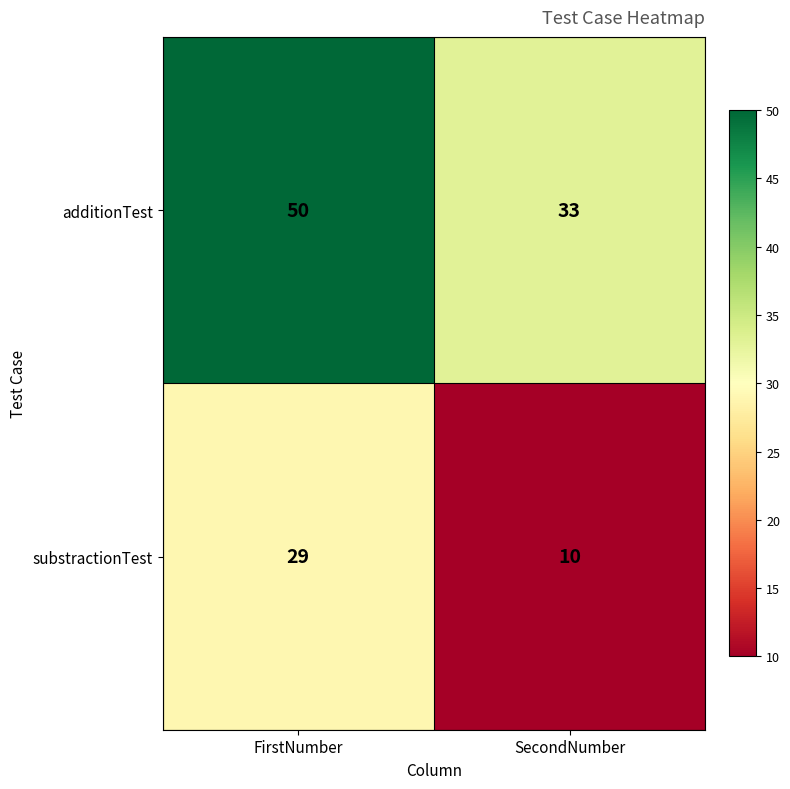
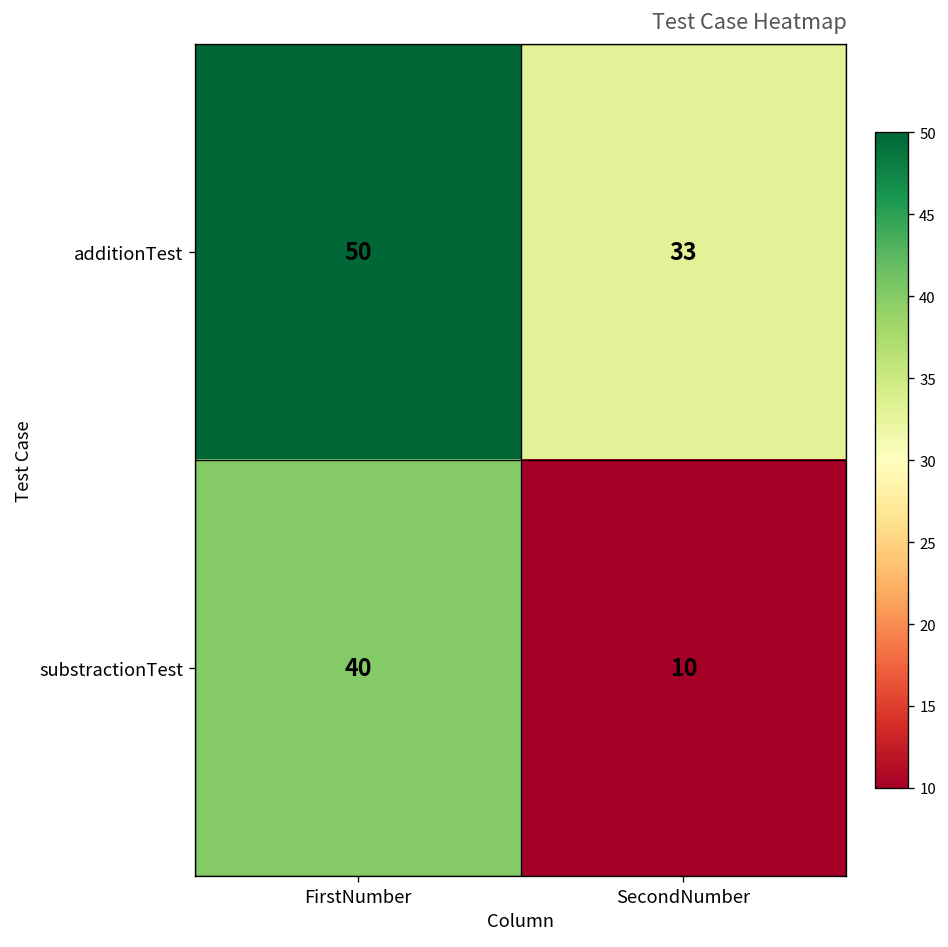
  {
    "additionTest": {
      "FirstNumber": 50,
      "SecondNumber": 33
    },
    "substractionTest": {
-     "FirstNumber": 29,
+     "FirstNumber": 40,
      "SecondNumber": 10
    }
  }
